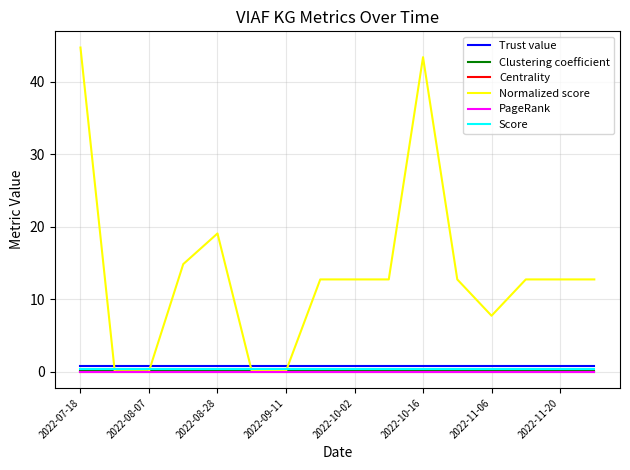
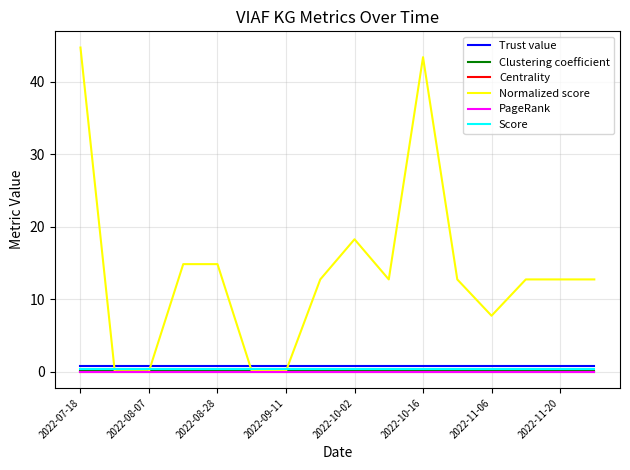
  {
    "Trust value": {
      "2022-07-18": 1,
      "2022-08-07": 1,
      "2022-08-28": 1,
      "2022-09-11": 1,
      "2022-10-02": 1,
      "2022-10-16": 1,
      "2022-11-06": 1,
      "2022-11-20": 1
    },
    "Normalized score": {
      "2022-07-18": 45,
-     "2022-08-28": 19,
-     "2022-10-02": 13,
+     "2022-08-28": 15,
+     "2022-10-02": 18,
      "2022-10-16": 43,
      "2022-11-06": 8,
      "2022-11-20": 13
    }
  }
